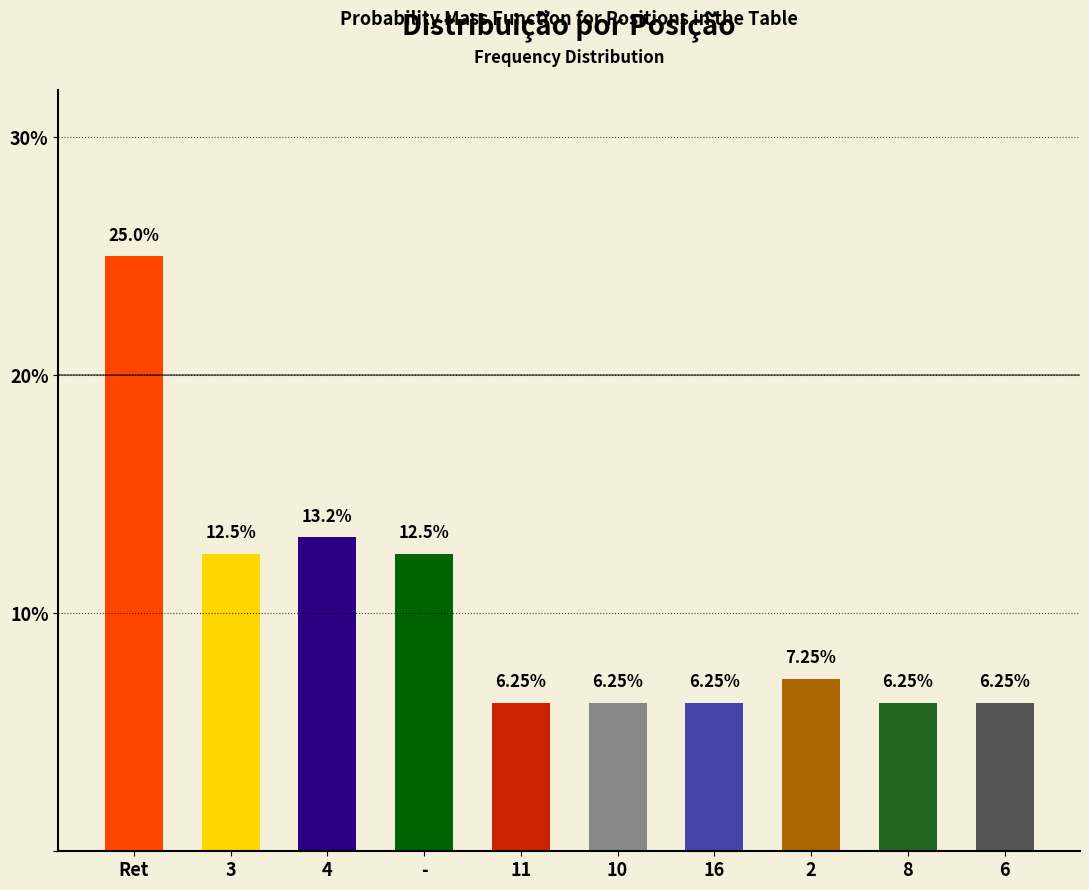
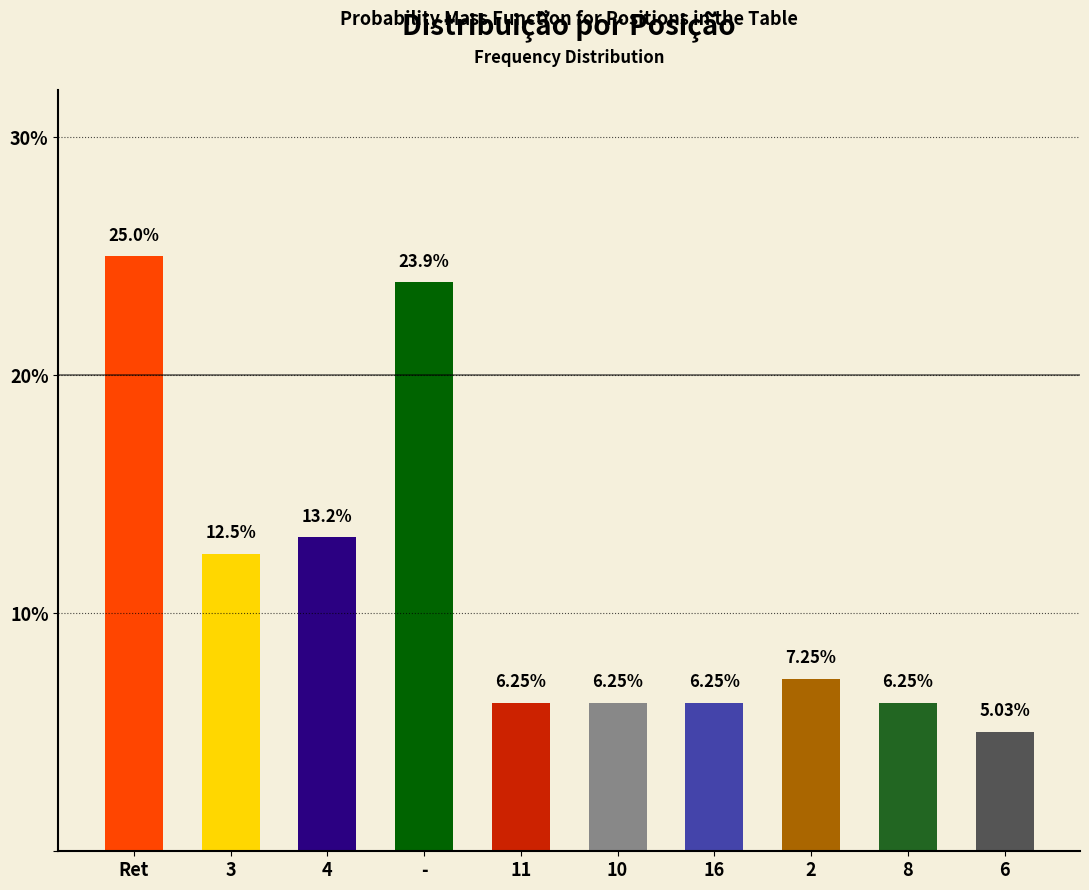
  {
    "Ret": "25.0%",
    "3": "12.5%",
    "4": "13.2%",
-   "-": "12.5%",
+   "-": "23.9%",
    "11": "6.25%",
    "10": "6.25%",
    "16": "6.25%",
    "2": "7.25%",
    "8": "6.25%",
-   "6": "6.25%"
+   "6": "5.03%"
  }
